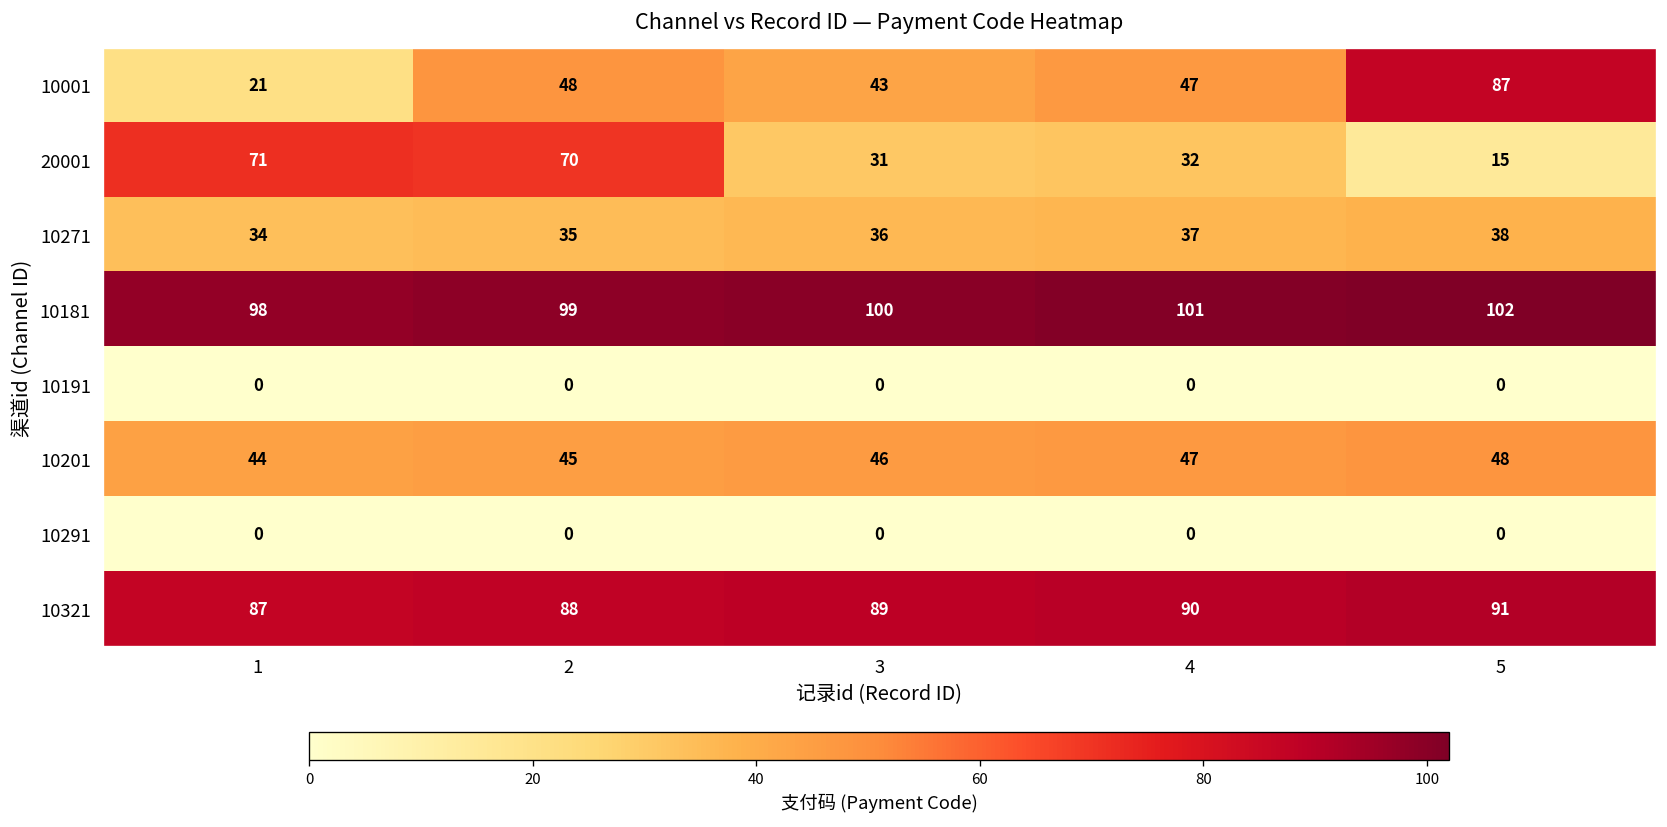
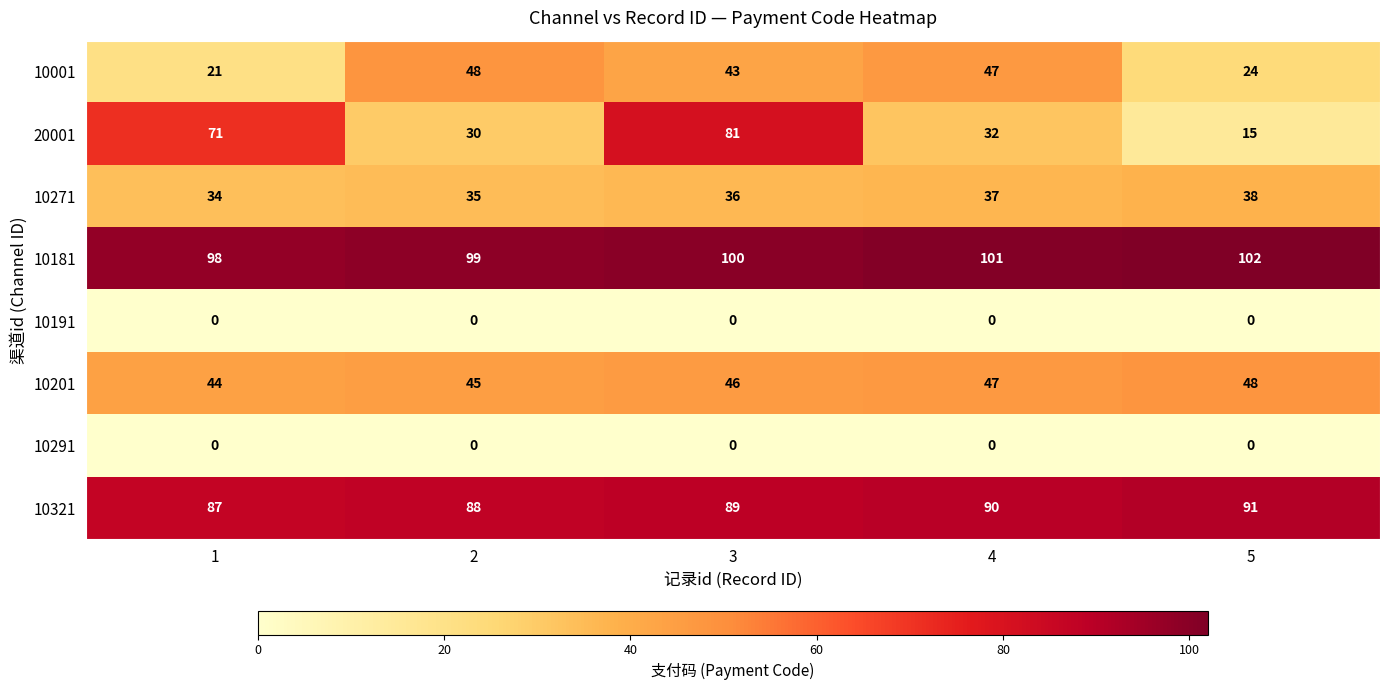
  {
    "10001": {
      "1": 21,
      "2": 48,
      "3": 43,
      "4": 47,
-     "5": 87
+     "5": 24
    },
    "20001": {
      "1": 71,
-     "2": 70,
-     "3": 31,
+     "2": 30,
+     "3": 81,
      "4": 32,
      "5": 15
    },
    "10271": {
      "1": 34,
      "2": 35,
      "3": 36,
      "4": 37,
      "5": 38
    },
    "10181": {
      "1": 98,
      "2": 99,
      "3": 100,
      "4": 101,
      "5": 102
    },
    "10191": {
      "1": 0,
      "2": 0,
      "3": 0,
      "4": 0,
      "5": 0
    },
    "10201": {
      "1": 44,
      "2": 45,
      "3": 46,
      "4": 47,
      "5": 48
    },
    "10291": {
      "1": 0,
      "2": 0,
      "3": 0,
      "4": 0,
      "5": 0
    },
    "10321": {
      "1": 87,
      "2": 88,
      "3": 89,
      "4": 90,
      "5": 91
    }
  }
